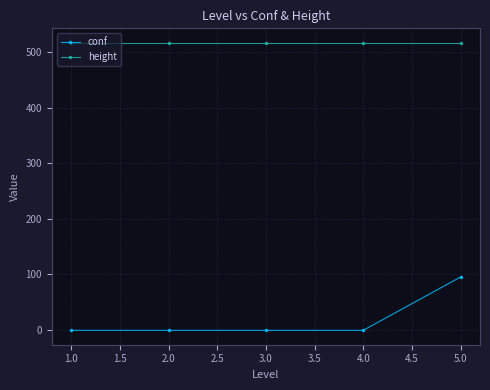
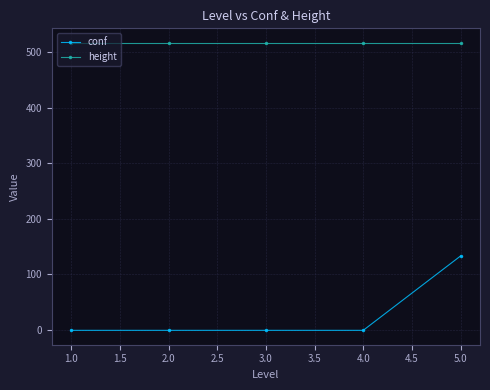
  {
    "conf": {
      "1.0": 0,
      "2.0": 0,
      "3.0": 0,
      "4.0": 0,
-     "5.0": 100
+     "5.0": 130
    },
    "height": {
      "2.0": 520,
      "3.0": 520,
      "4.0": 520,
      "5.0": 520
    }
  }
